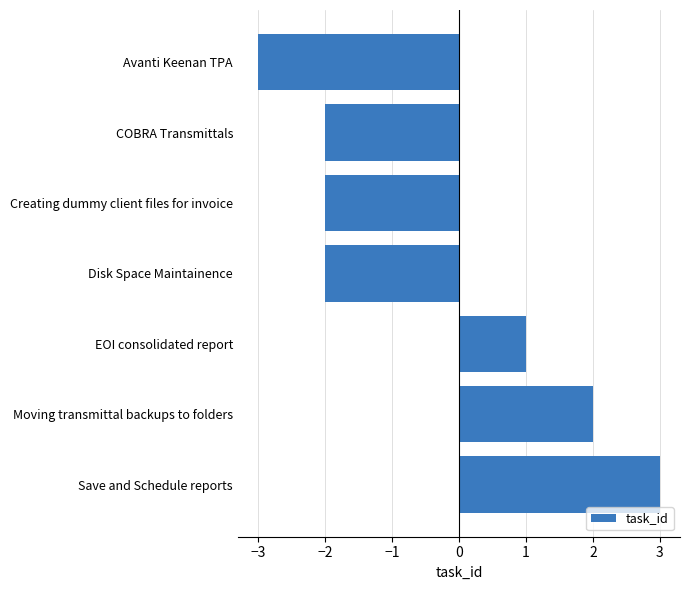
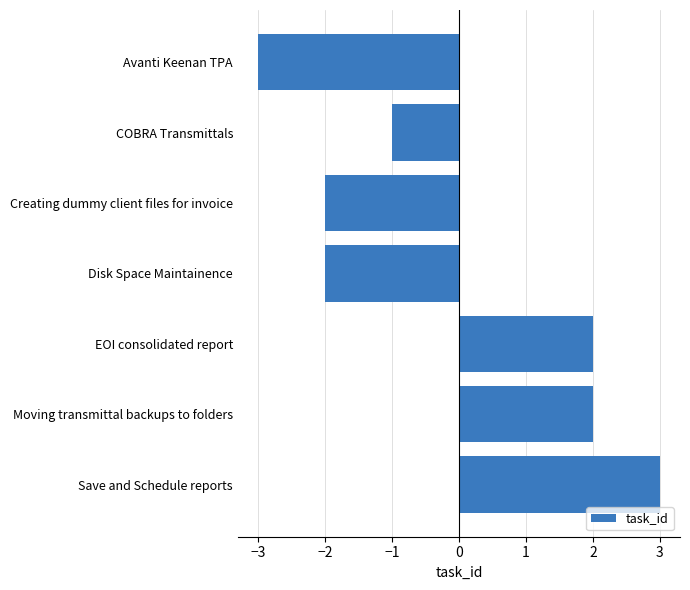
  {
    "Avanti Keenan TPA": -3.0,
-   "COBRA Transmittals": -2.0,
+   "COBRA Transmittals": -1.0,
    "Creating dummy client files for invoice": -2.0,
    "Disk Space Maintainence": -2.0,
-   "EOI consolidated report": 1.0,
+   "EOI consolidated report": 2.0,
    "Moving transmittal backups to folders": 2.0,
    "Save and Schedule reports": 3.0
  }
